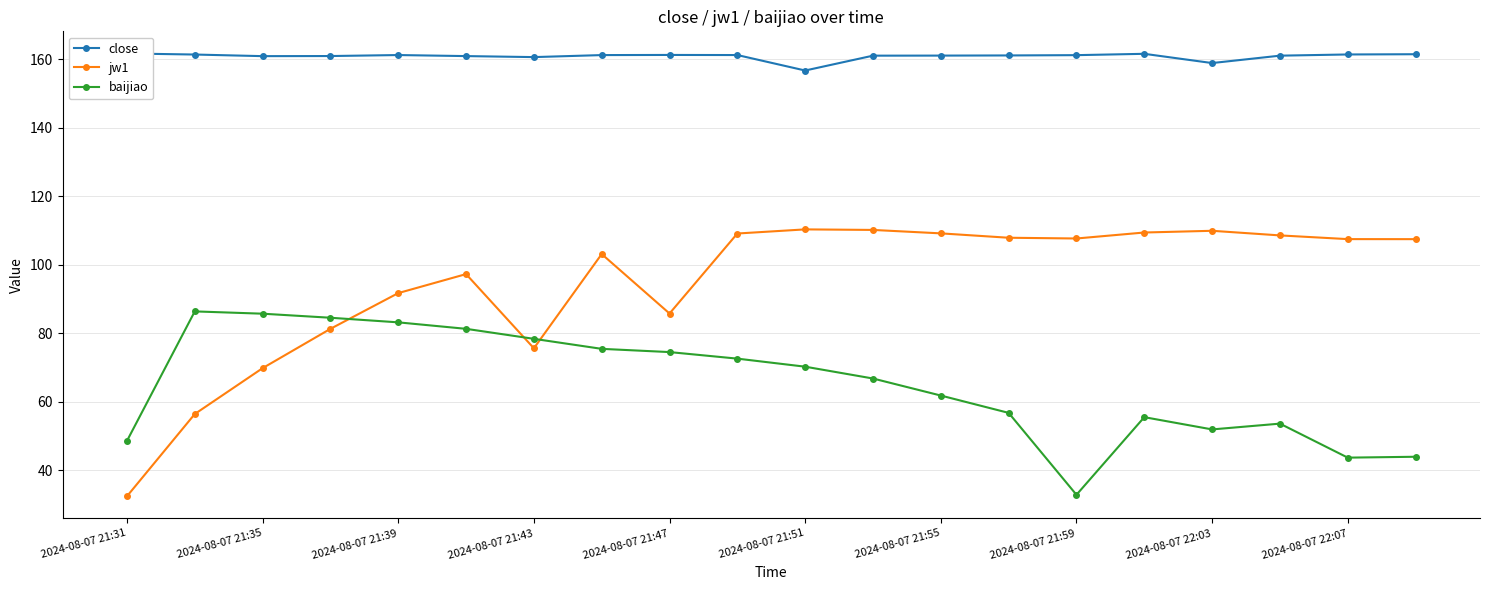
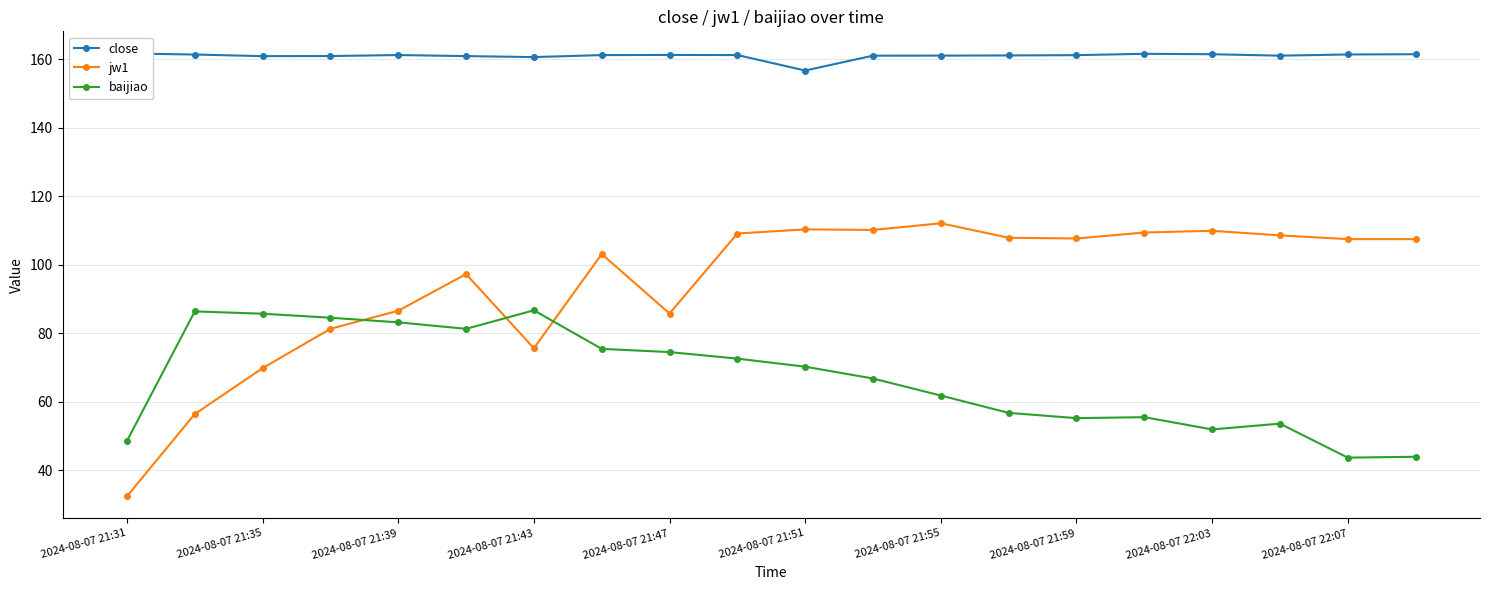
  {
    "close": {
      "2024-08-07 21:35": 161,
      "2024-08-07 21:39": 161,
      "2024-08-07 21:43": 161,
      "2024-08-07 21:47": 161,
      "2024-08-07 21:51": 157,
      "2024-08-07 21:55": 161,
      "2024-08-07 21:59": 161,
-     "2024-08-07 22:03": 159,
+     "2024-08-07 22:03": 162,
      "2024-08-07 22:07": 161
    },
    "jw1": {
      "2024-08-07 21:31": 32,
      "2024-08-07 21:35": 70,
-     "2024-08-07 21:39": 92,
+     "2024-08-07 21:39": 87,
      "2024-08-07 21:43": 76,
      "2024-08-07 21:47": 86,
      "2024-08-07 21:51": 110,
-     "2024-08-07 21:55": 109,
+     "2024-08-07 21:55": 112,
      "2024-08-07 21:59": 108,
      "2024-08-07 22:03": 110,
      "2024-08-07 22:07": 108
    },
    "baijiao": {
      "2024-08-07 21:31": 49,
      "2024-08-07 21:35": 86,
      "2024-08-07 21:39": 83,
-     "2024-08-07 21:43": 78,
+     "2024-08-07 21:43": 87,
      "2024-08-07 21:47": 74,
      "2024-08-07 21:51": 70,
      "2024-08-07 21:55": 62,
-     "2024-08-07 21:59": 33,
+     "2024-08-07 21:59": 55,
      "2024-08-07 22:03": 52,
      "2024-08-07 22:07": 44
    }
  }
